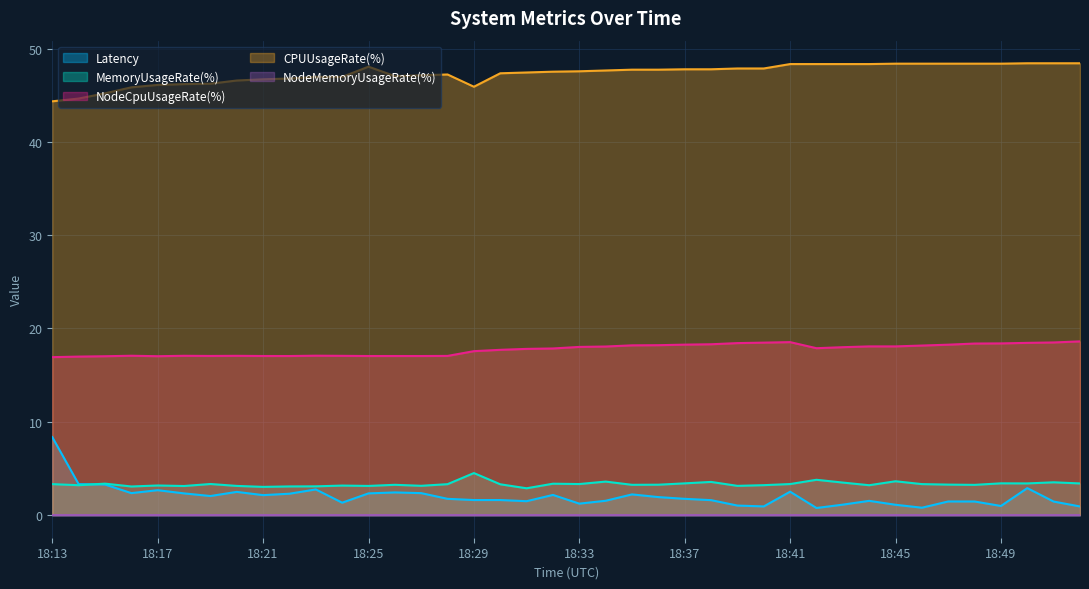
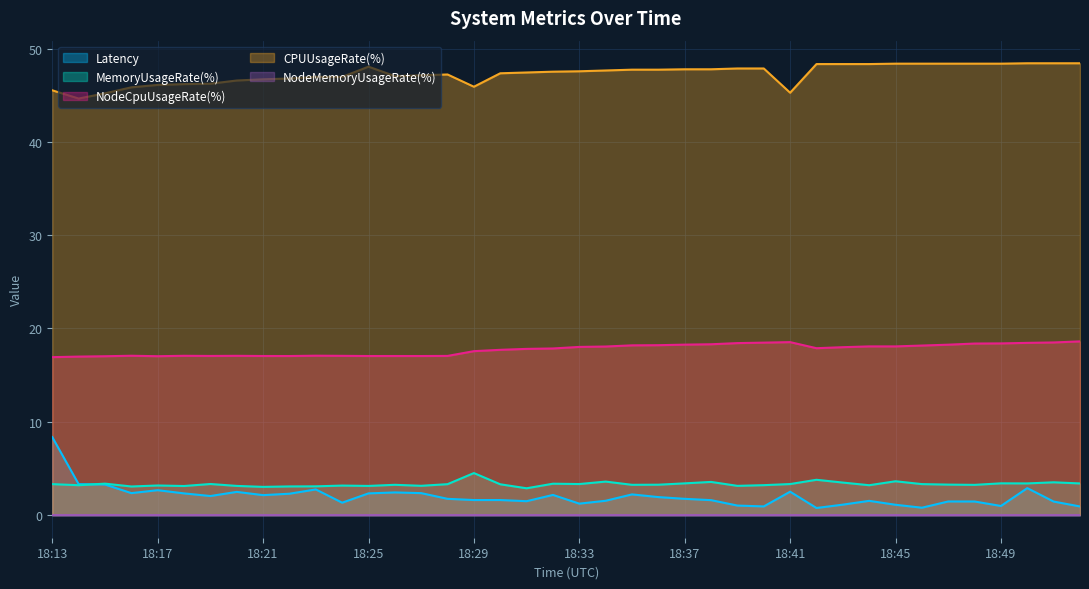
  {
    "CPUUsageRate(%)": {
-     "18:13": 44,
+     "18:13": 46,
      "18:29": 46,
      "18:33": 48,
      "18:37": 48,
-     "18:41": 48,
+     "18:41": 45,
      "18:45": 48,
      "18:49": 48
    }
  }
